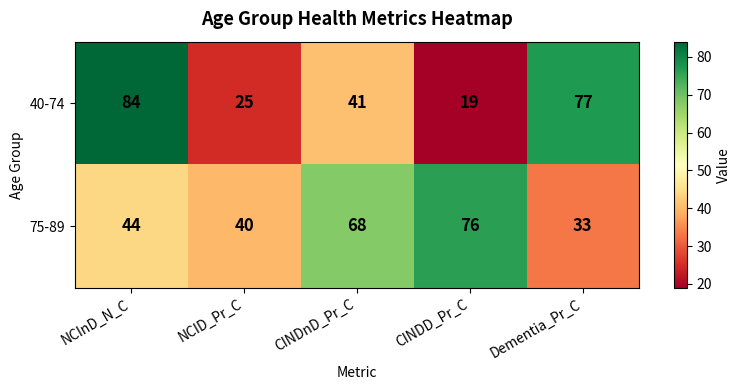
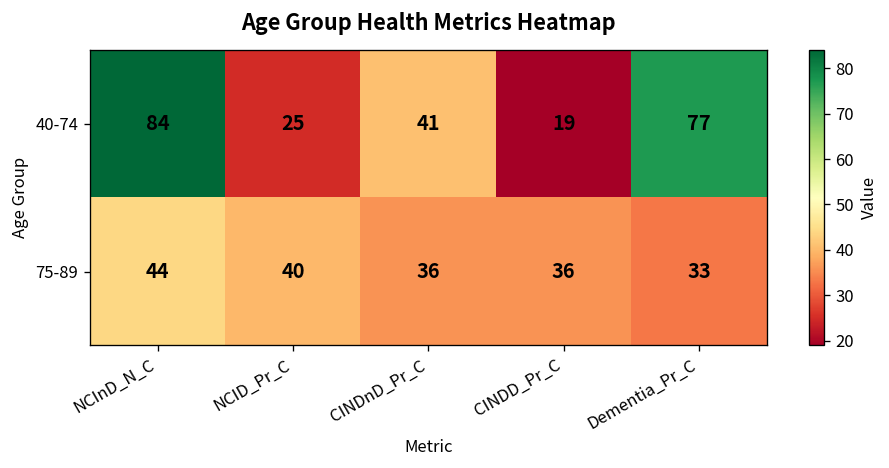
  {
    "40-74": {
      "NCInD_N_C": 84,
      "NCID_Pr_C": 25,
      "CINDnD_Pr_C": 41,
      "CINDD_Pr_C": 19,
      "Dementia_Pr_C": 77
    },
    "75-89": {
      "NCInD_N_C": 44,
      "NCID_Pr_C": 40,
-     "CINDnD_Pr_C": 68,
-     "CINDD_Pr_C": 76,
+     "CINDnD_Pr_C": 36,
+     "CINDD_Pr_C": 36,
      "Dementia_Pr_C": 33
    }
  }
